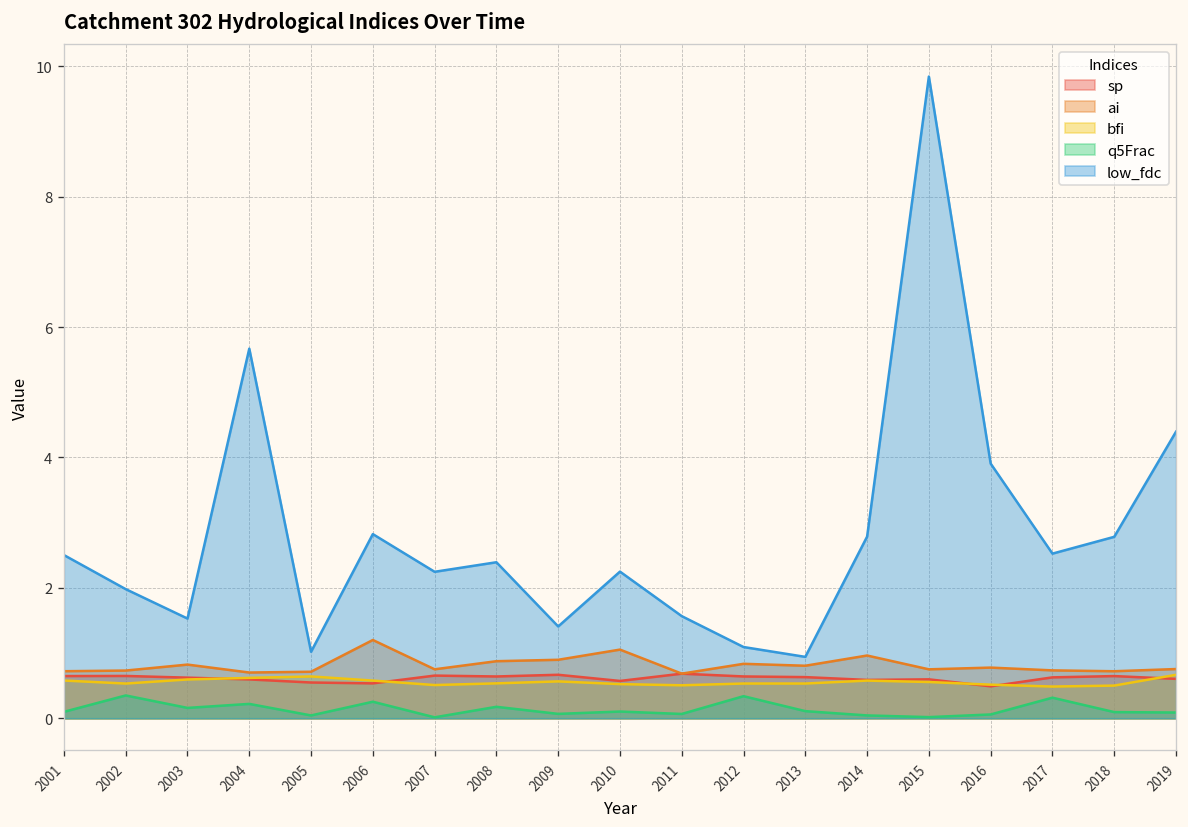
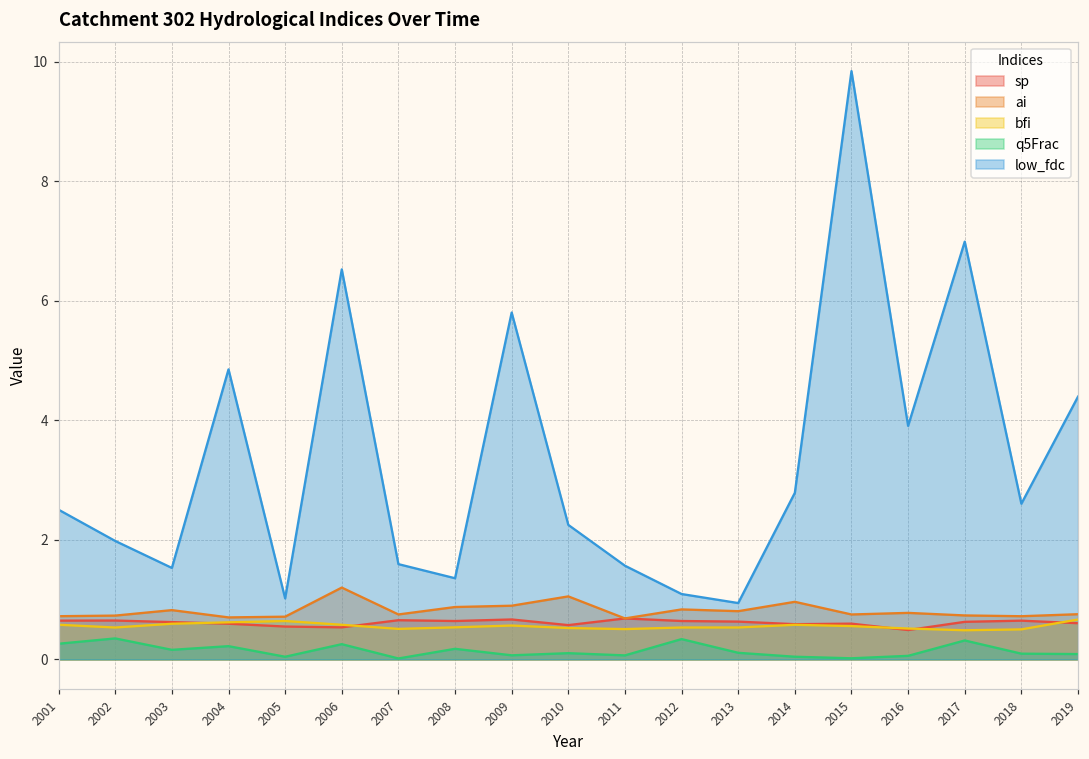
  {
    "q5Frac": {
-     "2001": 0.1,
+     "2001": 0.3,
      "2002": 0.4,
      "2003": 0.2,
      "2004": 0.2,
      "2005": 0.0,
      "2006": 0.3,
      "2007": 0.0,
      "2008": 0.2,
      "2009": 0.1,
      "2010": 0.1,
      "2011": 0.1,
      "2012": 0.3,
      "2013": 0.1,
      "2014": 0.0,
      "2015": 0.0,
      "2016": 0.1,
      "2017": 0.3,
      "2018": 0.1,
      "2019": 0.1
    },
    "low_fdc": {
      "2001": 2.5,
      "2002": 2.0,
      "2003": 1.5,
-     "2004": 5.7,
+     "2004": 4.9,
      "2005": 1.0,
-     "2006": 2.8,
-     "2007": 2.2,
-     "2008": 2.4,
-     "2009": 1.4,
+     "2006": 6.5,
+     "2007": 1.6,
+     "2008": 1.4,
+     "2009": 5.8,
      "2010": 2.2,
      "2011": 1.6,
      "2012": 1.1,
      "2013": 0.9,
      "2014": 2.8,
      "2015": 9.8,
      "2016": 3.9,
-     "2017": 2.5,
-     "2018": 2.8,
+     "2017": 7.0,
+     "2018": 2.6,
      "2019": 4.4
    }
  }
